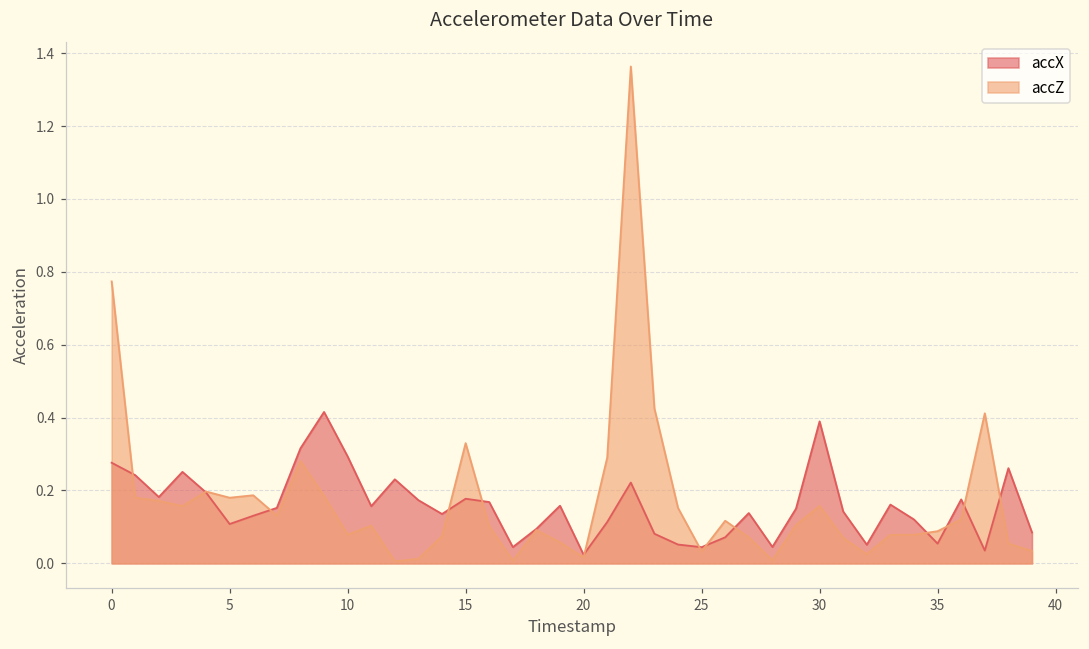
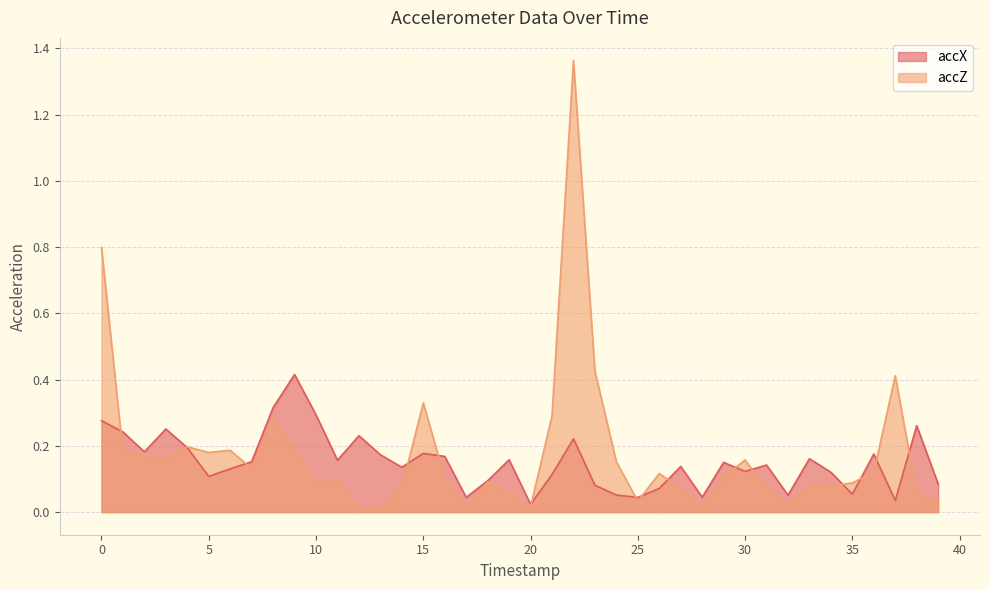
  {
    "accX": {
      "0": 0.28,
      "5": 0.11,
      "10": 0.29,
      "15": 0.18,
      "25": 0.04,
-     "30": 0.39,
+     "30": 0.12,
      "35": 0.05
    },
    "accZ": {
-     "0": 0.77,
+     "0": 0.80,
      "5": 0.18,
      "10": 0.08,
      "15": 0.33,
      "25": 0.03,
      "30": 0.16,
      "35": 0.09
    }
  }
